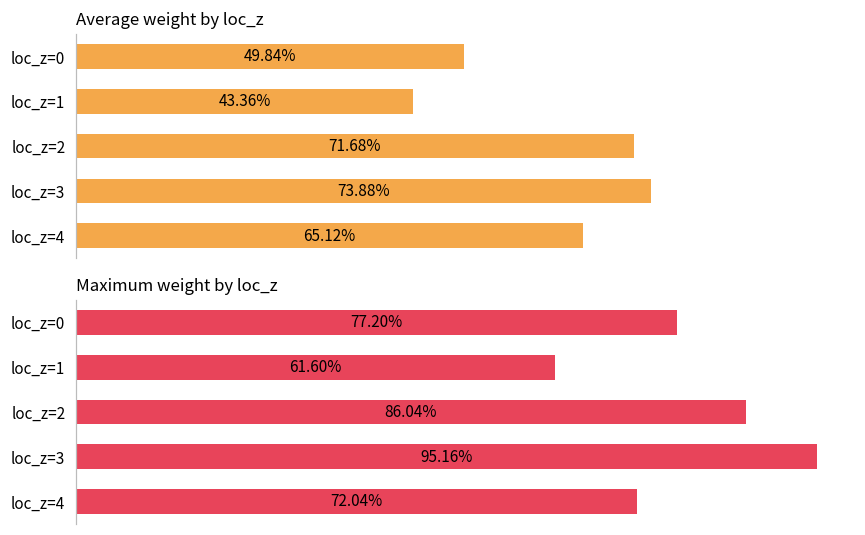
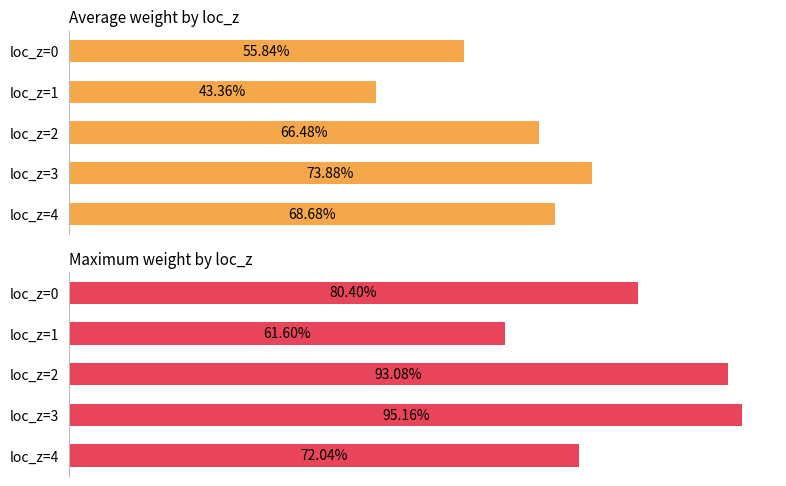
  {
    "Average weight by loc_z": {
-     "loc_z=0": "49.84%",
+     "loc_z=0": "55.84%",
      "loc_z=1": "43.36%",
-     "loc_z=2": "71.68%",
+     "loc_z=2": "66.48%",
      "loc_z=3": "73.88%",
-     "loc_z=4": "65.12%"
+     "loc_z=4": "68.68%"
    },
    "Maximum weight by loc_z": {
-     "loc_z=0": "77.20%",
+     "loc_z=0": "80.40%",
      "loc_z=1": "61.60%",
-     "loc_z=2": "86.04%",
+     "loc_z=2": "93.08%",
      "loc_z=3": "95.16%",
      "loc_z=4": "72.04%"
    }
  }
